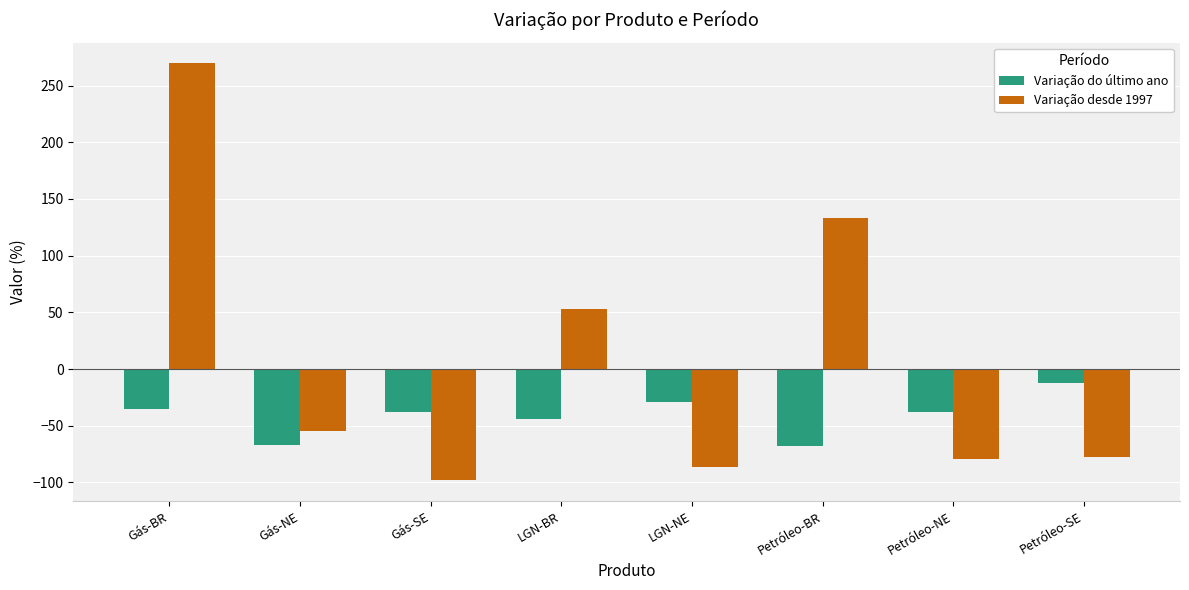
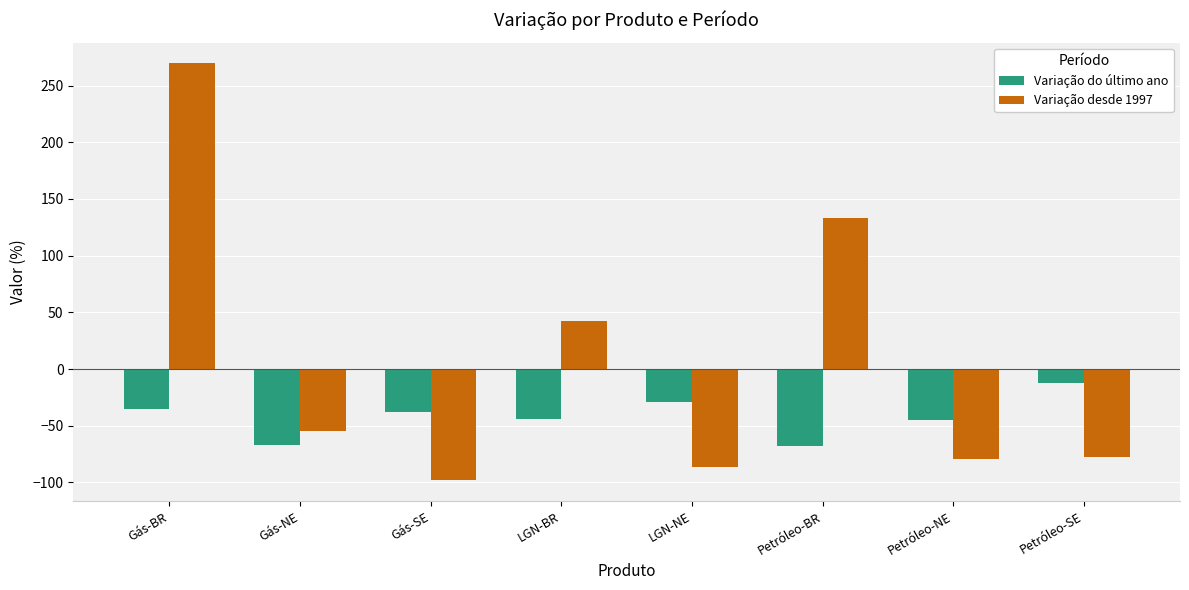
  {
    "Variação do último ano": {
      "Gás-BR": -35,
      "Gás-NE": -67,
      "Gás-SE": -38,
      "LGN-BR": -44,
      "LGN-NE": -29,
      "Petróleo-BR": -68,
-     "Petróleo-NE": -38,
+     "Petróleo-NE": -45,
      "Petróleo-SE": -12
    },
    "Variação desde 1997": {
      "Gás-BR": 270,
      "Gás-NE": -55,
      "Gás-SE": -98,
-     "LGN-BR": 53,
+     "LGN-BR": 42,
      "LGN-NE": -86,
      "Petróleo-BR": 133,
      "Petróleo-NE": -79,
      "Petróleo-SE": -78
    }
  }
